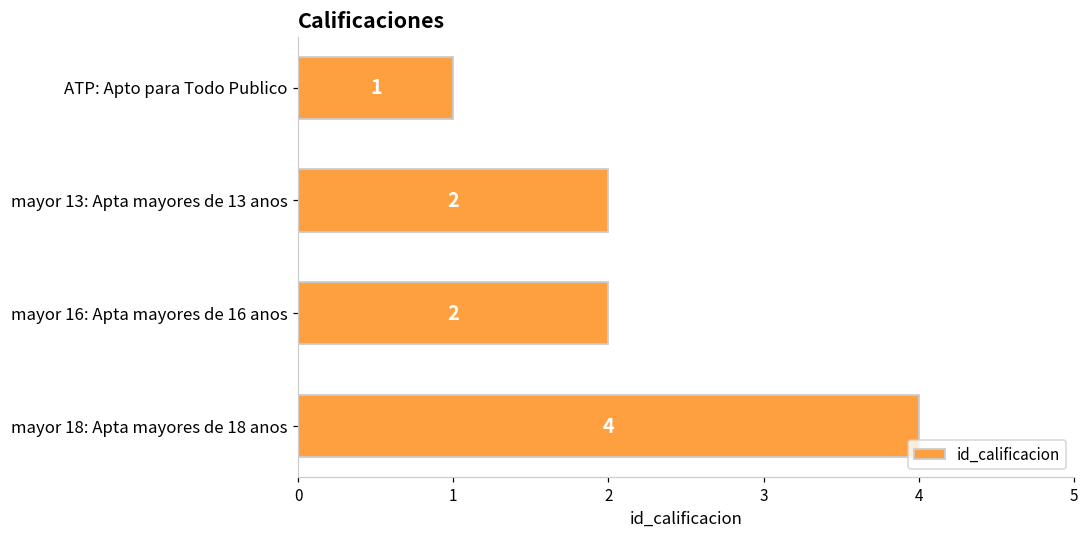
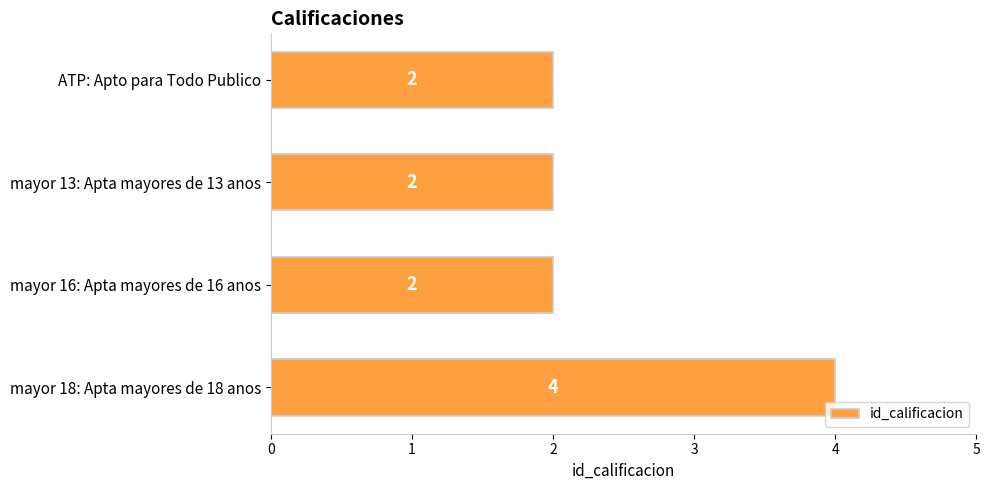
  {
-   "ATP: Apto para Todo Publico": 1,
+   "ATP: Apto para Todo Publico": 2,
    "mayor 13: Apta mayores de 13 anos": 2,
    "mayor 16: Apta mayores de 16 anos": 2,
    "mayor 18: Apta mayores de 18 anos": 4
  }
